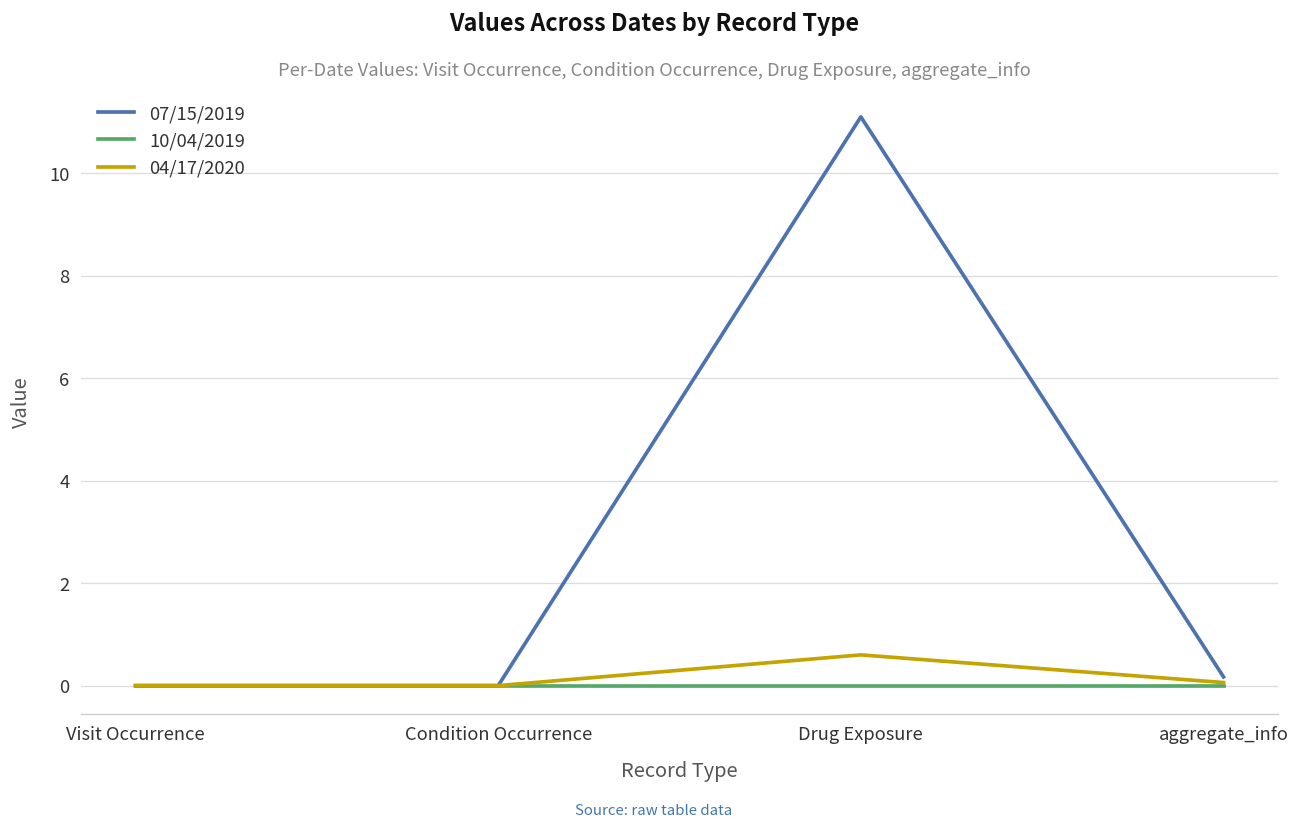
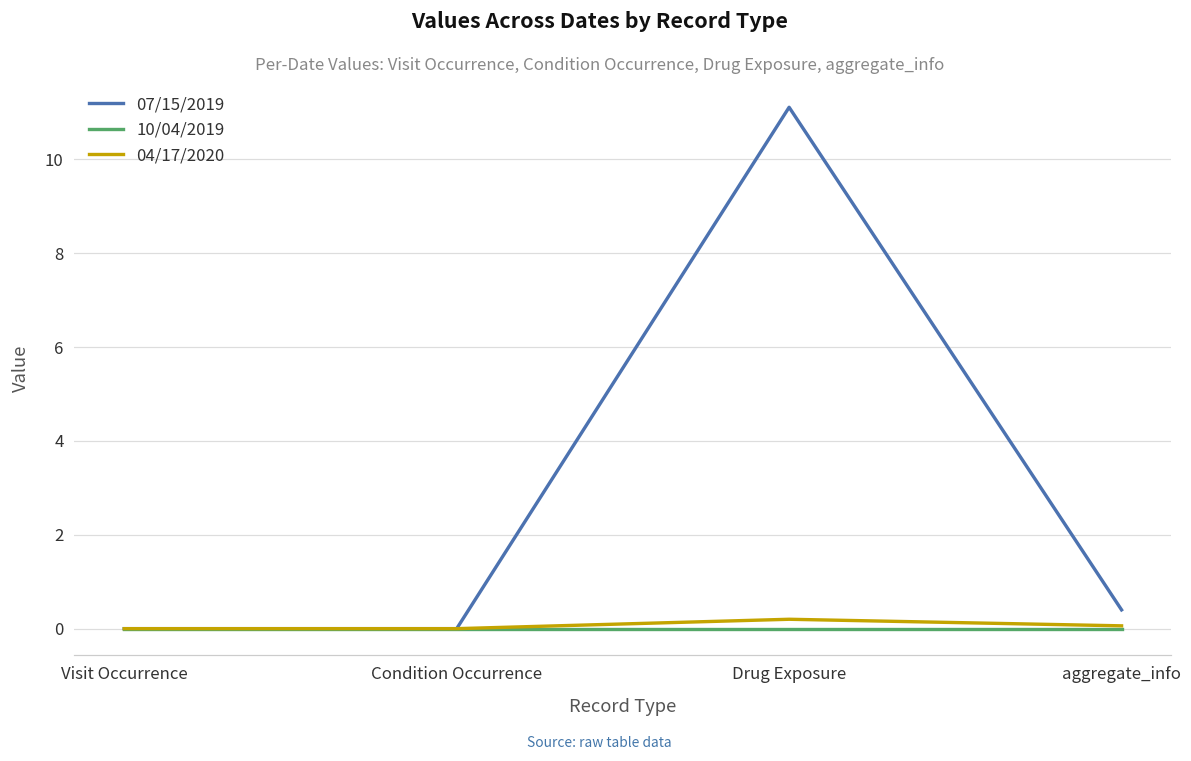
  {
    "07/15/2019": {
      "Drug Exposure": 11.1,
-     "aggregate_info": 0.2
+     "aggregate_info": 0.4
    },
    "10/04/2019": {
      "Drug Exposure": 0.0,
      "aggregate_info": 0.0
    },
    "04/17/2020": {
-     "Drug Exposure": 0.6,
+     "Drug Exposure": 0.2,
      "aggregate_info": 0.1
    }
  }
